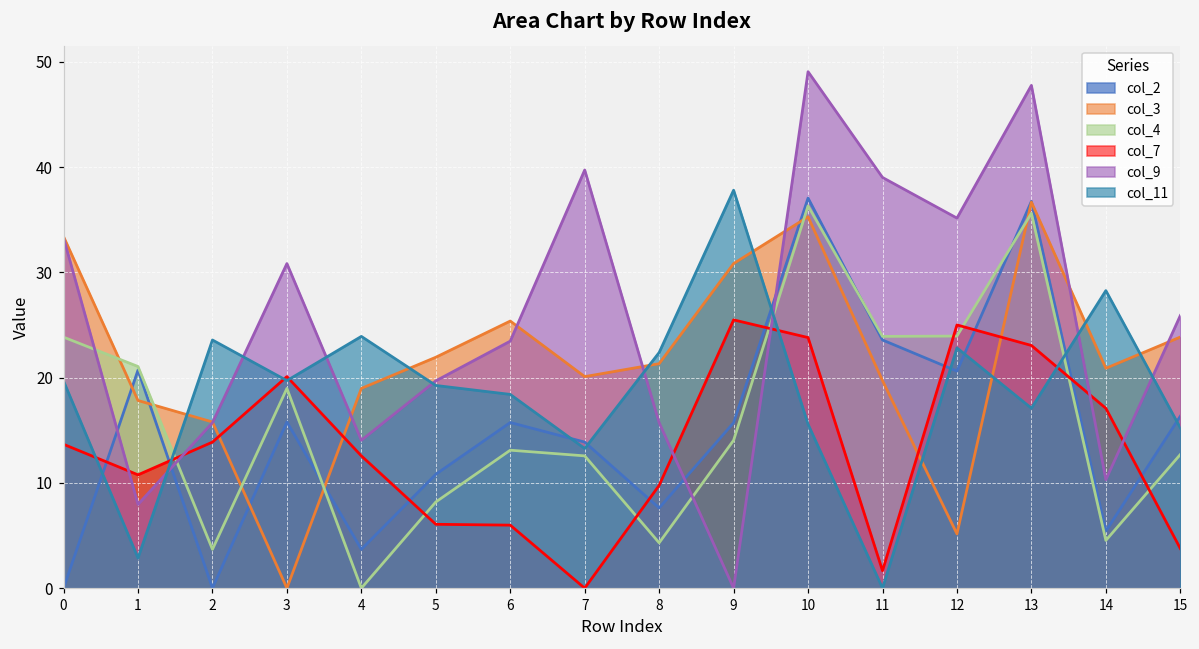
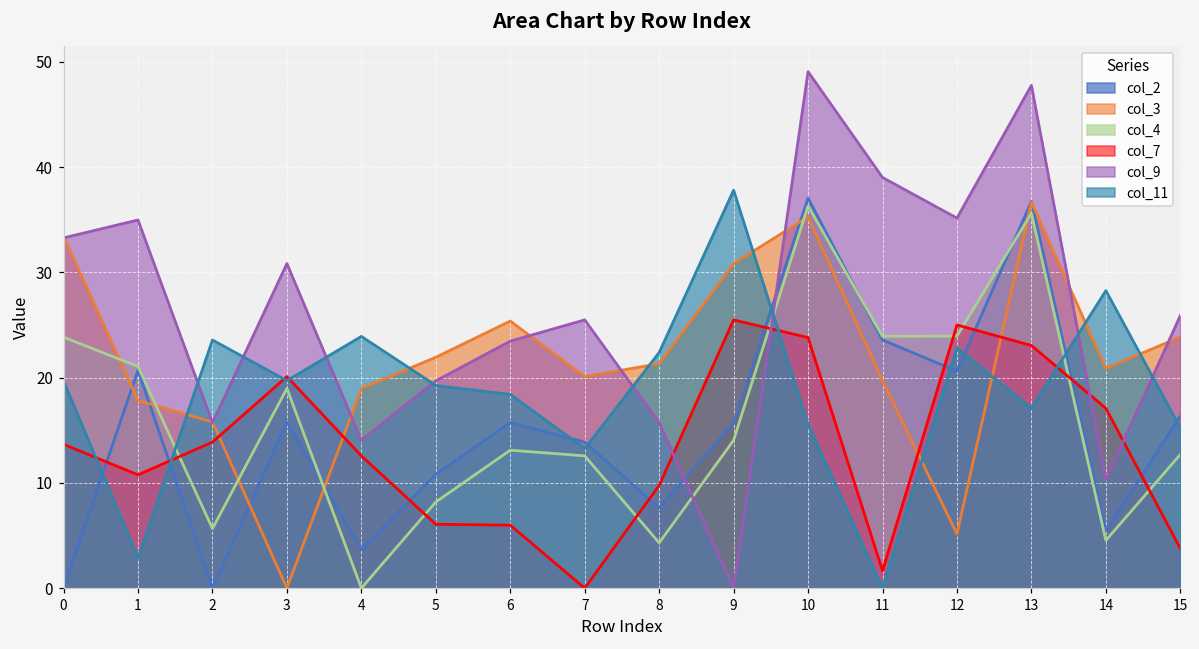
  {
    "col_3": {
      "1": 18,
      "3": 0,
      "4": 19,
      "5": 22,
      "6": 25,
      "7": 20,
      "8": 21,
      "9": 31,
      "10": 35,
      "11": 20,
      "12": 5,
      "14": 21,
      "15": 24
    },
    "col_4": {
      "0": 24,
      "1": 21,
-     "2": 4,
+     "2": 6,
      "3": 19,
      "4": 0,
      "5": 8,
      "6": 13,
      "7": 13,
      "8": 4,
      "9": 14,
      "10": 36,
      "11": 24,
      "12": 24,
      "13": 36,
      "14": 5,
      "15": 13
    },
    "col_7": {
      "0": 14,
      "1": 11,
      "2": 14,
      "3": 20,
      "4": 13,
      "5": 6,
      "6": 6,
      "7": 0,
      "8": 10,
      "9": 25,
      "10": 24,
      "11": 2,
      "12": 25,
      "13": 23,
      "14": 17,
      "15": 4
    },
    "col_9": {
-     "1": 8,
+     "1": 35,
      "3": 31,
      "4": 14,
      "5": 20,
      "6": 23,
-     "7": 40,
+     "7": 25,
      "8": 16,
      "9": 0,
      "10": 49,
      "11": 39,
      "12": 35,
      "13": 48,
      "14": 10,
      "15": 26
    }
  }
